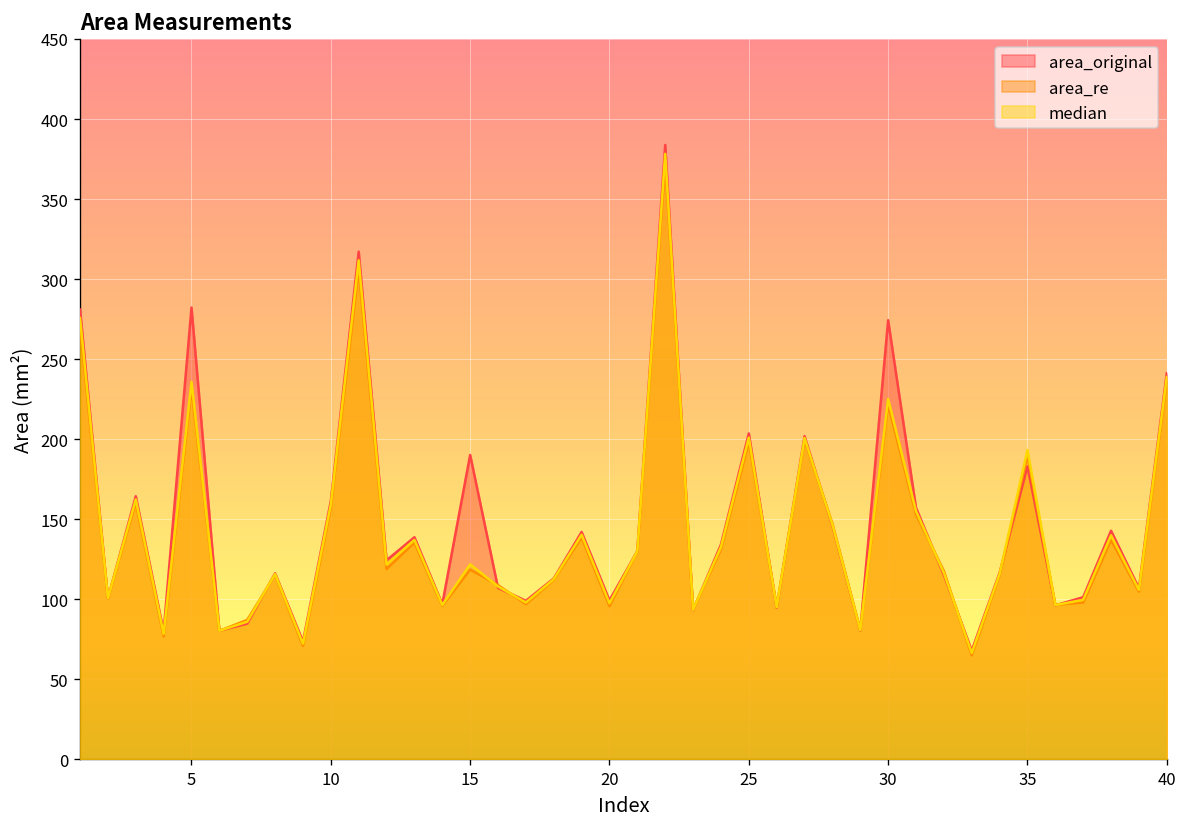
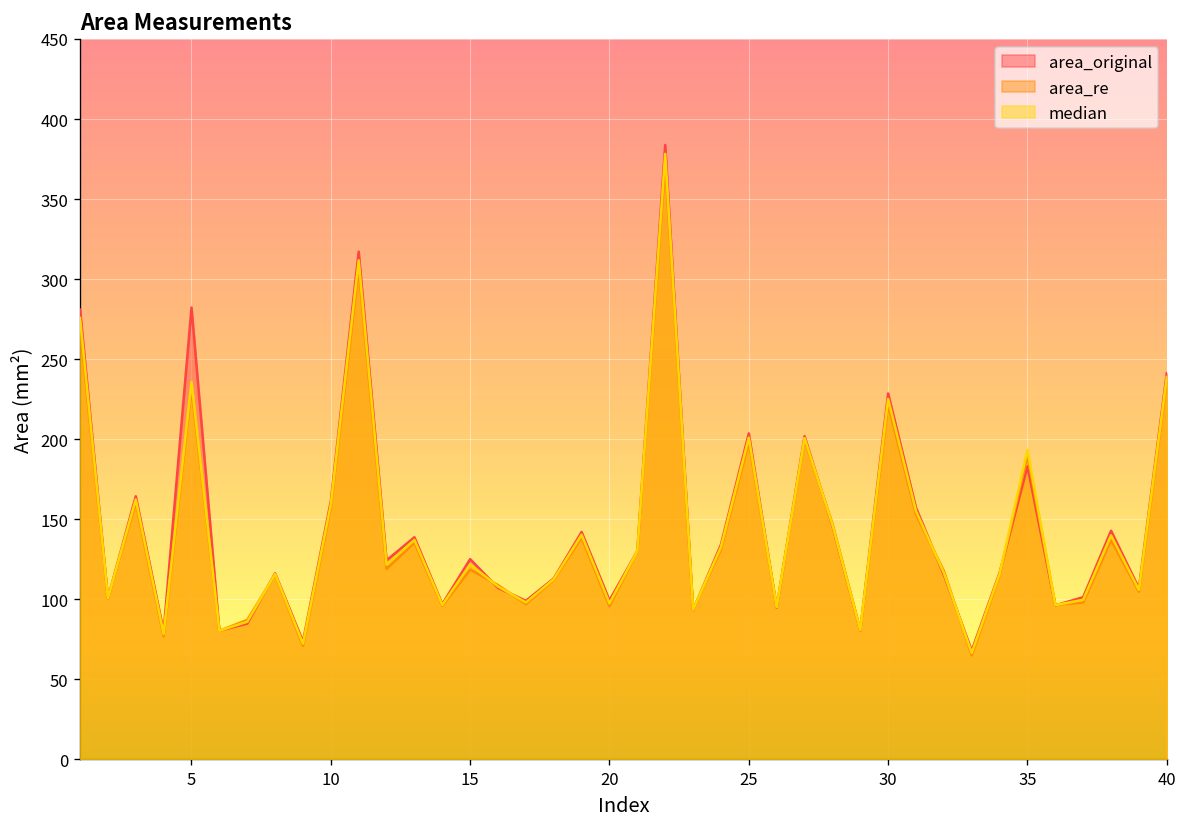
  {
    "area_original": {
      "5": 282,
      "10": 161,
-     "15": 190,
+     "15": 125,
      "25": 204,
-     "30": 274,
+     "30": 229,
      "35": 183,
      "40": 241
    }
  }
